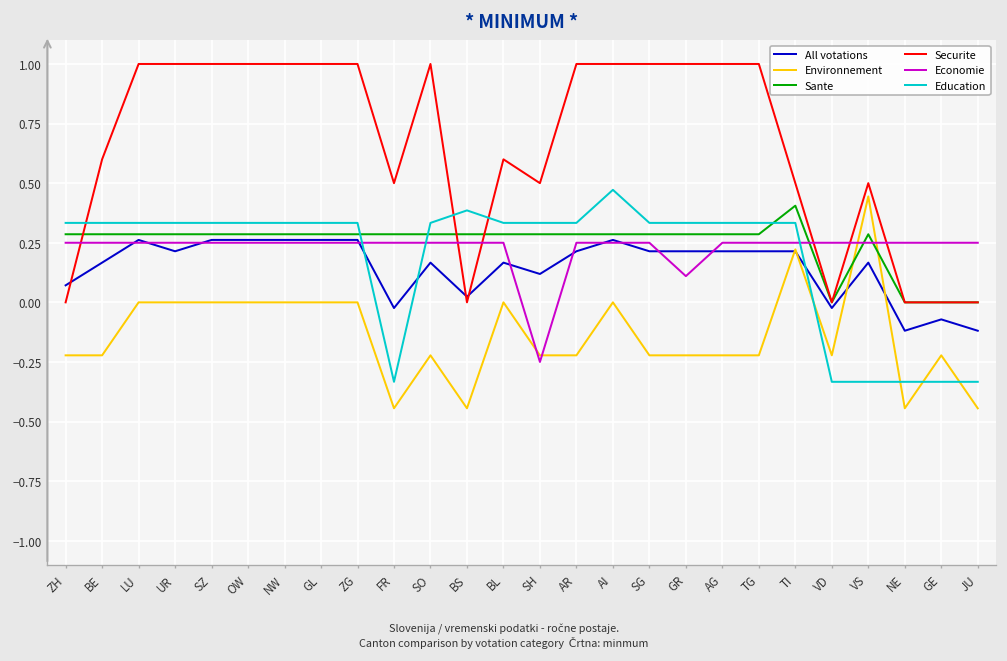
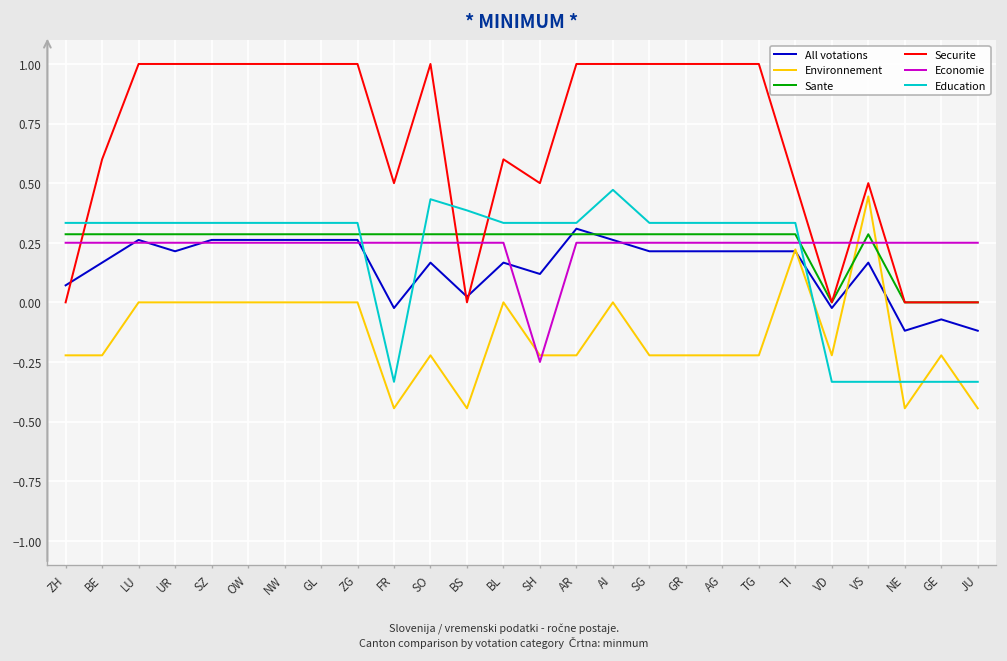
  {
    "All votations": {
      "ZH": 0.07,
      "BE": 0.17,
      "UR": 0.21,
      "FR": -0.02,
      "SO": 0.17,
      "BS": 0.02,
      "BL": 0.17,
      "SH": 0.12,
-     "AR": 0.21,
+     "AR": 0.31,
      "SG": 0.21,
      "GR": 0.21,
      "AG": 0.21,
      "TG": 0.21,
      "VD": -0.02,
      "VS": 0.17,
      "NE": -0.12,
      "GE": -0.07,
      "JU": -0.12
    },
    "Environnement": {
      "ZH": -0.22,
      "BE": -0.22,
      "LU": 0.00,
      "UR": 0.00,
      "SZ": 0.00,
      "OW": 0.00,
      "NW": 0.00,
      "GL": 0.00,
      "ZG": 0.00,
      "FR": -0.44,
      "SO": -0.22,
      "BS": -0.44,
      "BL": 0.00,
      "SH": -0.22,
      "AR": -0.22,
      "AI": 0.00,
      "SG": -0.22,
      "GR": -0.22,
      "AG": -0.22,
      "TG": -0.22,
      "VD": -0.22,
      "VS": 0.44,
      "NE": -0.44,
      "GE": -0.22,
      "JU": -0.44
    },
    "Sante": {
      "ZH": 0.29,
      "BE": 0.29,
      "LU": 0.29,
      "UR": 0.29,
      "SZ": 0.29,
      "OW": 0.29,
      "NW": 0.29,
      "GL": 0.29,
      "ZG": 0.29,
      "FR": 0.29,
      "SO": 0.29,
      "BS": 0.29,
      "BL": 0.29,
      "SH": 0.29,
      "AR": 0.29,
      "AI": 0.29,
      "SG": 0.29,
      "GR": 0.29,
      "AG": 0.29,
      "TG": 0.29,
-     "TI": 0.41,
+     "TI": 0.29,
      "VS": 0.29
    },
    "Securite": {
      "ZH": 0.00,
      "BE": 0.60,
      "LU": 1.00,
      "UR": 1.00,
      "SZ": 1.00,
      "OW": 1.00,
      "NW": 1.00,
      "GL": 1.00,
      "ZG": 1.00,
      "FR": 0.50,
      "SO": 1.00,
      "BS": 0.00,
      "BL": 0.60,
      "SH": 0.50,
      "AR": 1.00,
      "AI": 1.00,
      "SG": 1.00,
      "GR": 1.00,
      "AG": 1.00,
      "TG": 1.00,
      "TI": 0.50,
      "VS": 0.50
    },
    "Economie": {
      "ZH": 0.25,
      "BE": 0.25,
      "UR": 0.25,
      "FR": 0.25,
      "SO": 0.25,
      "BS": 0.25,
      "BL": 0.25,
      "SH": -0.25,
      "AR": 0.25,
      "SG": 0.25,
-     "GR": 0.11,
+     "GR": 0.25,
      "AG": 0.25,
      "TG": 0.25,
      "TI": 0.25,
      "VD": 0.25,
      "VS": 0.25,
      "NE": 0.25,
      "GE": 0.25,
      "JU": 0.25
    },
    "Education": {
      "ZH": 0.33,
      "BE": 0.33,
      "LU": 0.33,
      "UR": 0.33,
      "SZ": 0.33,
      "OW": 0.33,
      "NW": 0.33,
      "GL": 0.33,
      "ZG": 0.33,
      "FR": -0.33,
-     "SO": 0.33,
+     "SO": 0.43,
      "BS": 0.39,
      "BL": 0.33,
      "SH": 0.33,
      "AR": 0.33,
      "AI": 0.47,
      "SG": 0.33,
      "GR": 0.33,
      "AG": 0.33,
      "TG": 0.33,
      "TI": 0.33,
      "VD": -0.33,
      "VS": -0.33,
      "NE": -0.33,
      "GE": -0.33,
      "JU": -0.33
    }
  }
